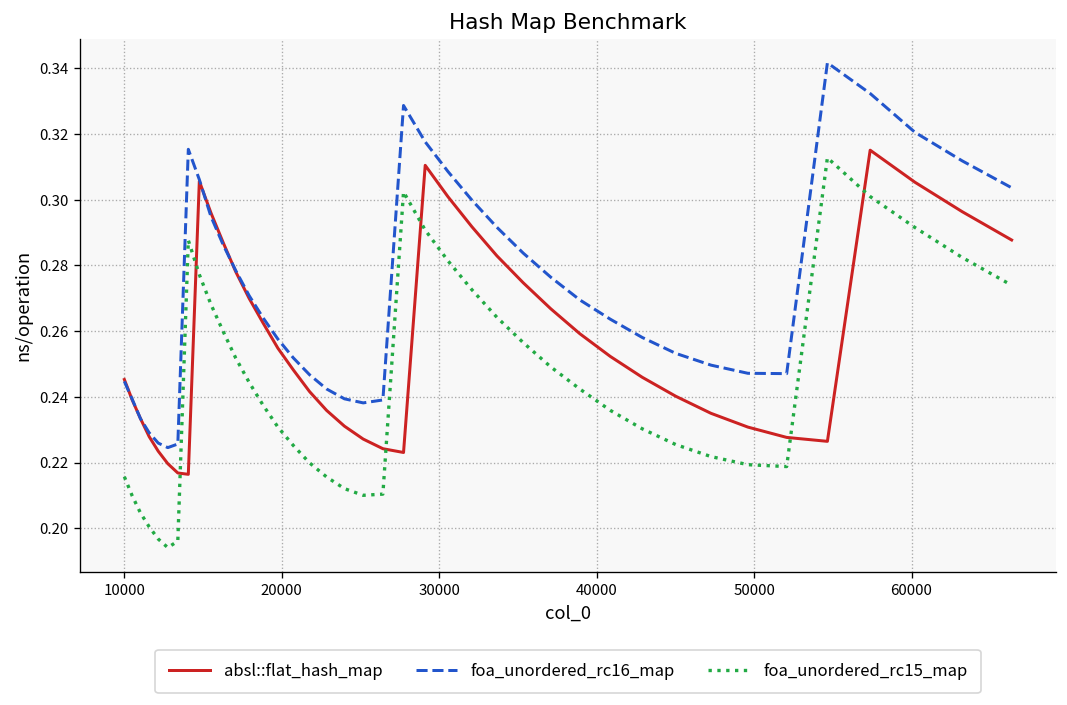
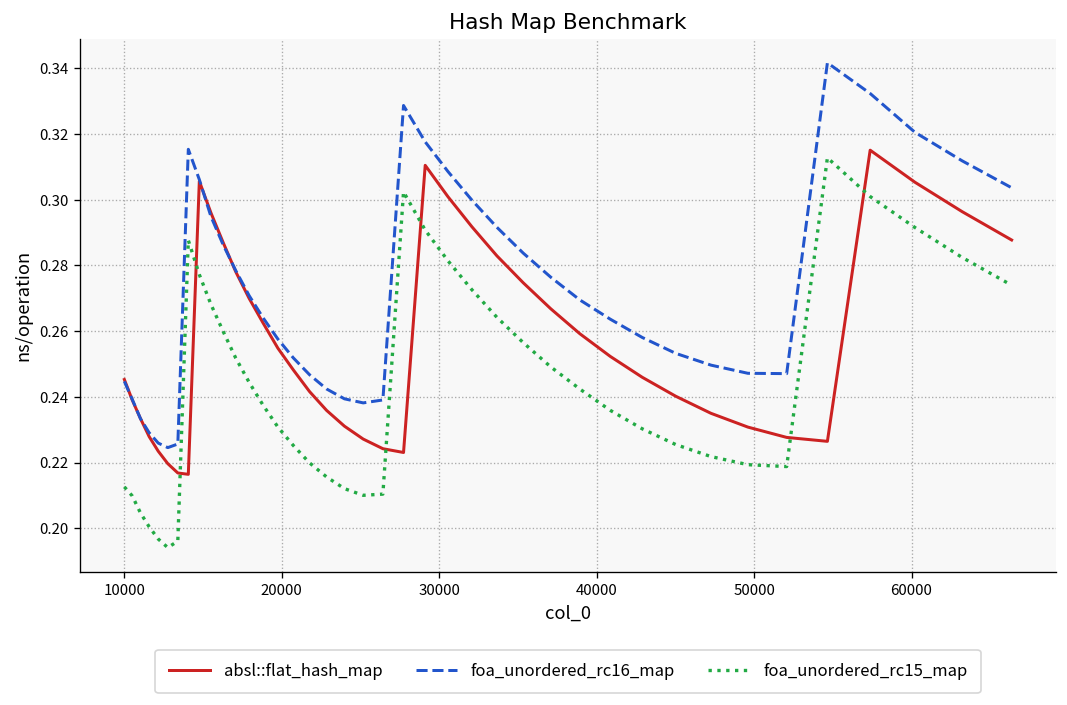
  {
    "foa_unordered_rc15_map": {
-     "10000": 0.216
+     "10000": 0.213
    }
  }
